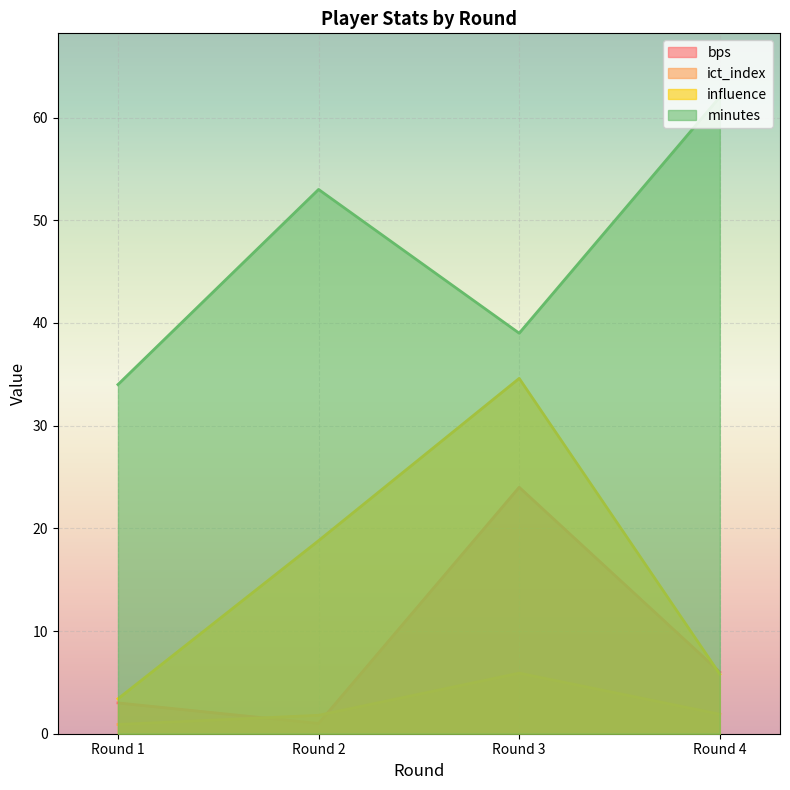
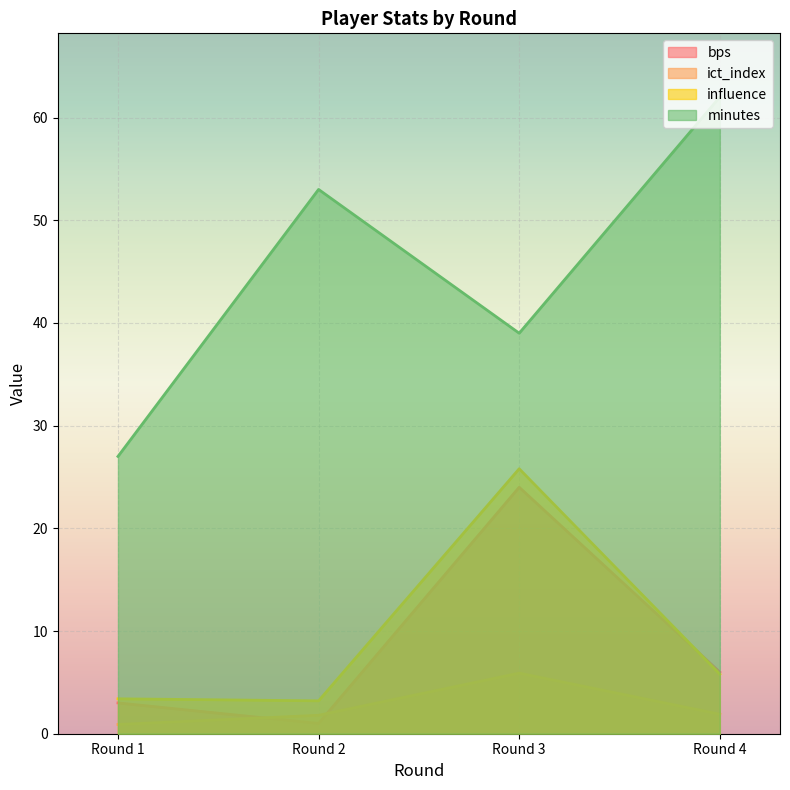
  {
    "influence": {
      "Round 1": 3.4,
-     "Round 2": 18.8,
-     "Round 3": 34.6
+     "Round 2": 3.2,
+     "Round 3": 25.8
    },
    "minutes": {
-     "Round 1": 34,
+     "Round 1": 27,
      "Round 2": 53,
      "Round 3": 39
    }
  }
